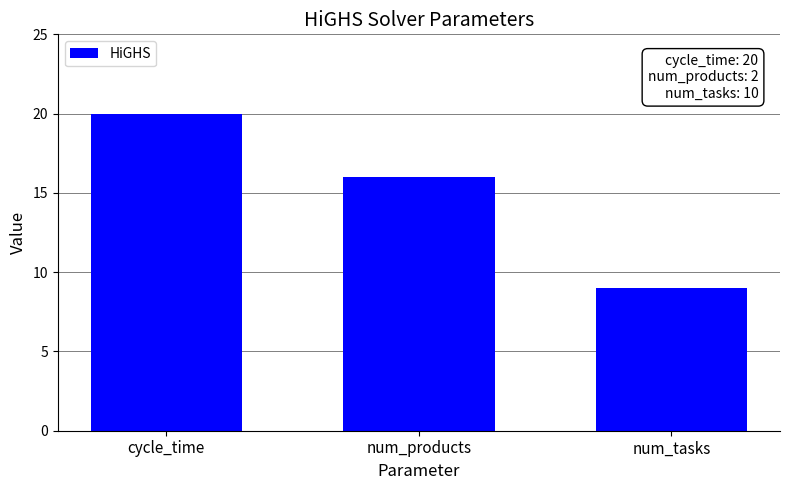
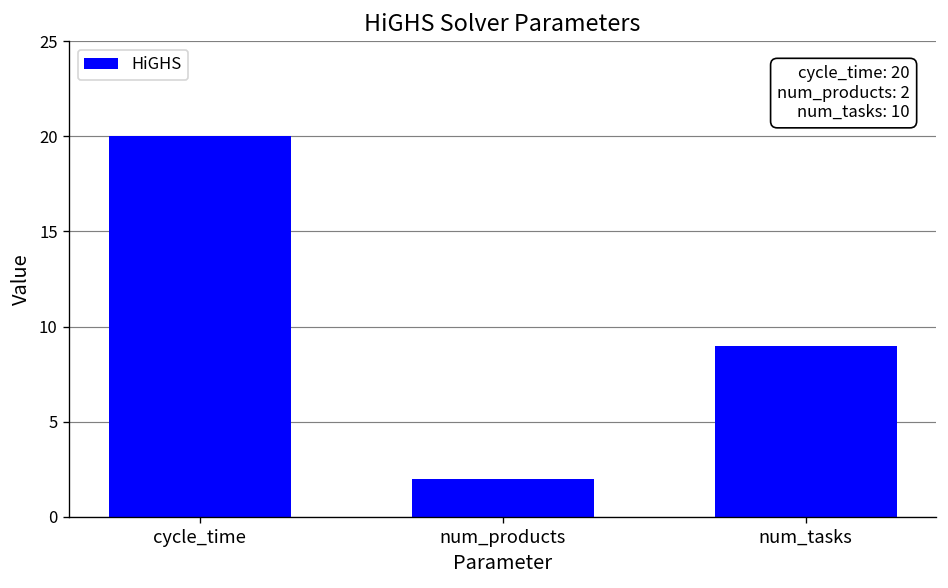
  {
    "cycle_time": 20,
-   "num_products": 16,
+   "num_products": 2,
    "num_tasks": 9
  }
